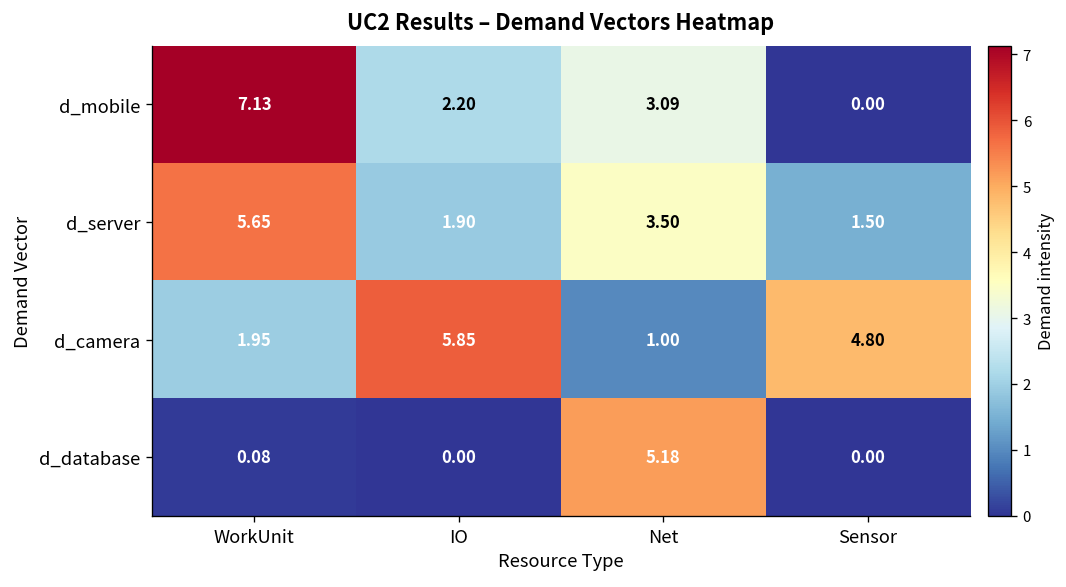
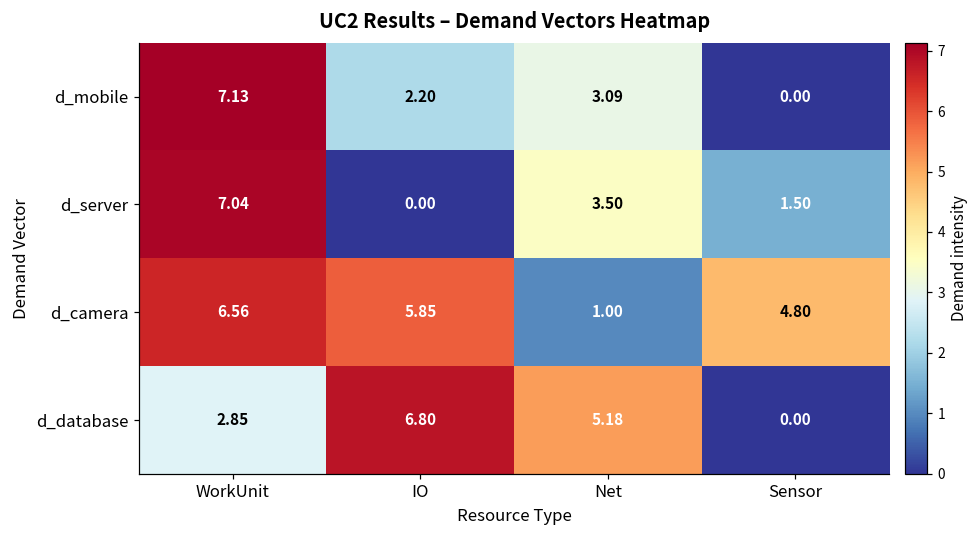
  {
    "d_mobile": {
      "WorkUnit": 7.13,
      "IO": 2.20,
      "Net": 3.09,
      "Sensor": 0.00
    },
    "d_server": {
-     "WorkUnit": 5.65,
-     "IO": 1.90,
+     "WorkUnit": 7.04,
+     "IO": 0.00,
      "Net": 3.50,
      "Sensor": 1.50
    },
    "d_camera": {
-     "WorkUnit": 1.95,
+     "WorkUnit": 6.56,
      "IO": 5.85,
      "Net": 1.00,
      "Sensor": 4.80
    },
    "d_database": {
-     "WorkUnit": 0.08,
-     "IO": 0.00,
+     "WorkUnit": 2.85,
+     "IO": 6.80,
      "Net": 5.18,
      "Sensor": 0.00
    }
  }
